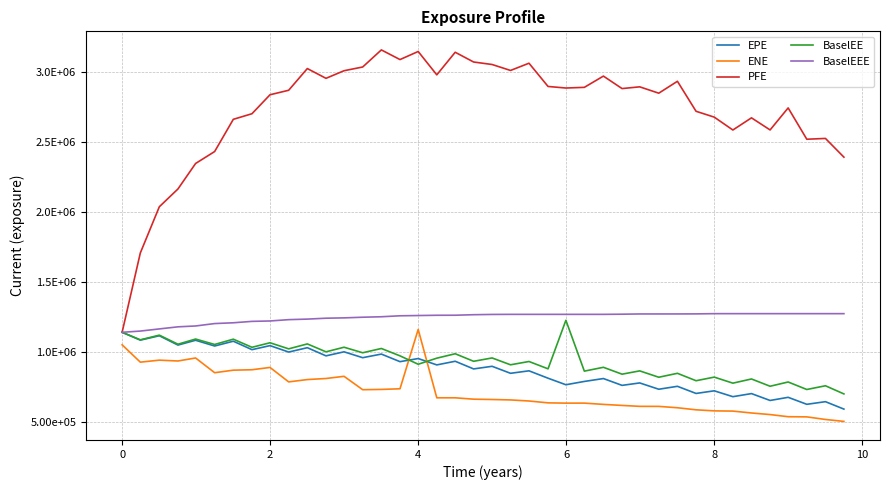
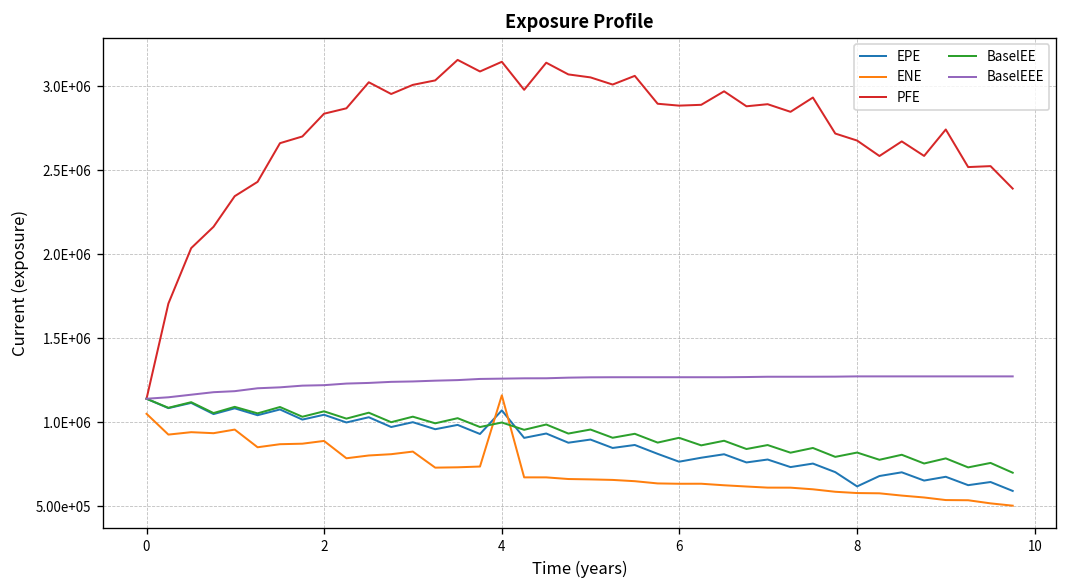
  {
    "EPE": {
      "2": 1040000,
-     "4": 950000,
+     "4": 1070000,
      "6": 760000,
-     "8": 720000
+     "8": 620000
    },
    "ENE": {
      "0": 1050000,
      "2": 890000,
      "4": 1160000,
      "6": 630000,
      "8": 580000
    },
    "PFE": {
      "2": 2840000,
      "4": 3150000,
      "6": 2880000,
      "8": 2680000
    },
    "BaselEE": {
      "2": 1060000,
-     "4": 910000,
-     "6": 1230000,
+     "4": 1000000,
+     "6": 910000,
      "8": 820000
    },
    "BaselEEE": {
      "2": 1220000,
      "4": 1260000,
      "6": 1270000,
      "8": 1270000
    }
  }
